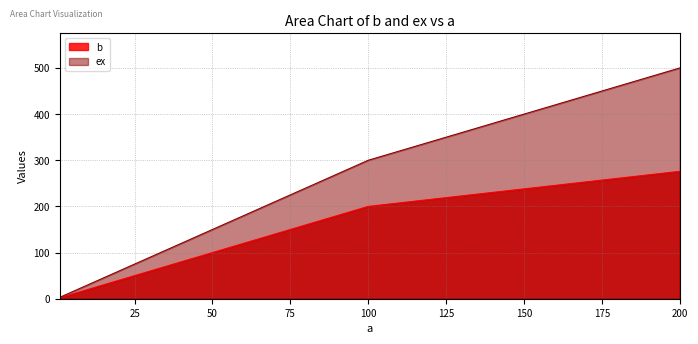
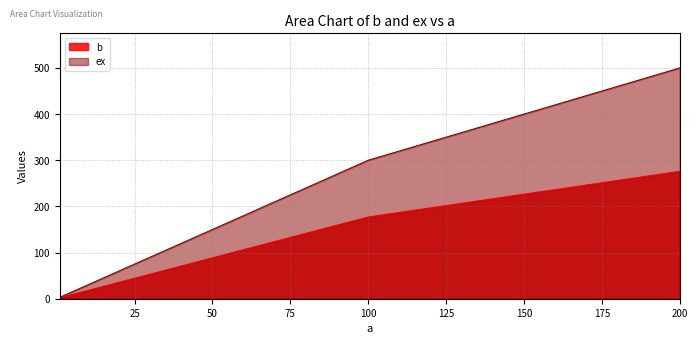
  {
    "b": {
-     "100": 200,
+     "100": 180,
      "200": 280
    },
    "ex": {
      "100": 300,
      "200": 500
    }
  }
